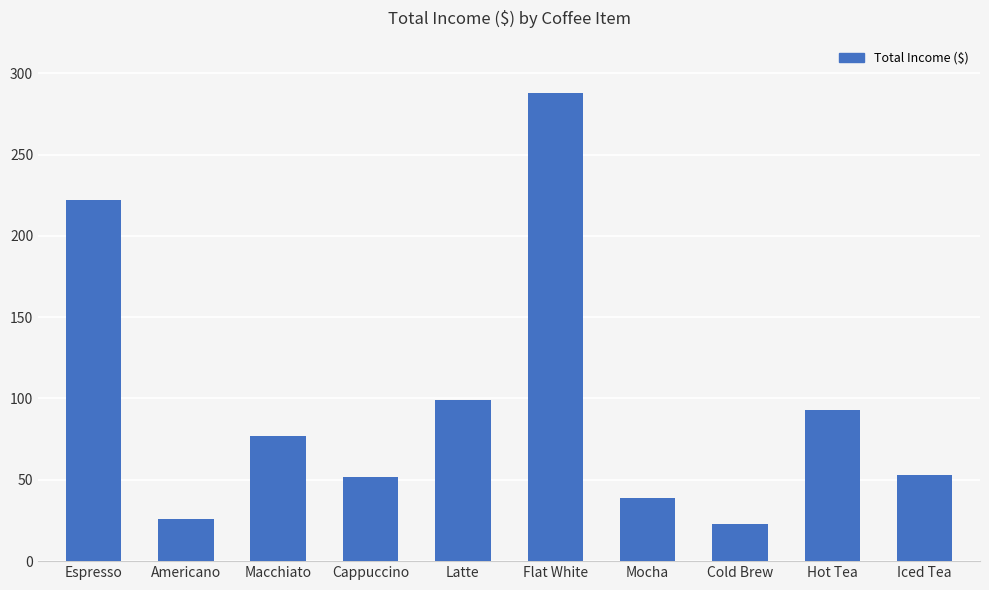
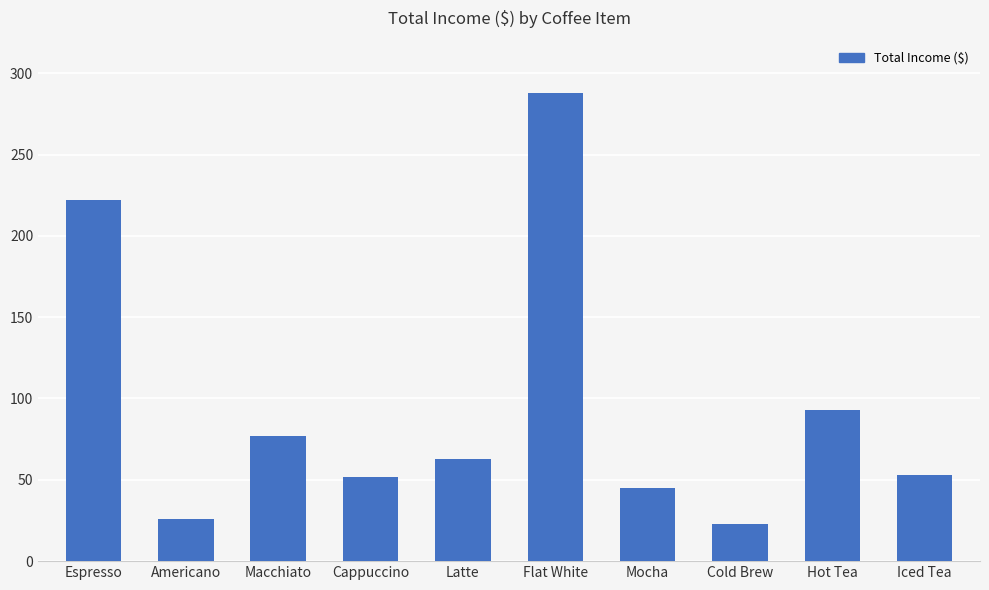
  {
    "Espresso": 222,
    "Americano": 26,
    "Macchiato": 77,
    "Cappuccino": 52,
-   "Latte": 99,
+   "Latte": 63,
    "Flat White": 288,
-   "Mocha": 39,
+   "Mocha": 45,
    "Cold Brew": 23,
    "Hot Tea": 93,
    "Iced Tea": 53
  }
